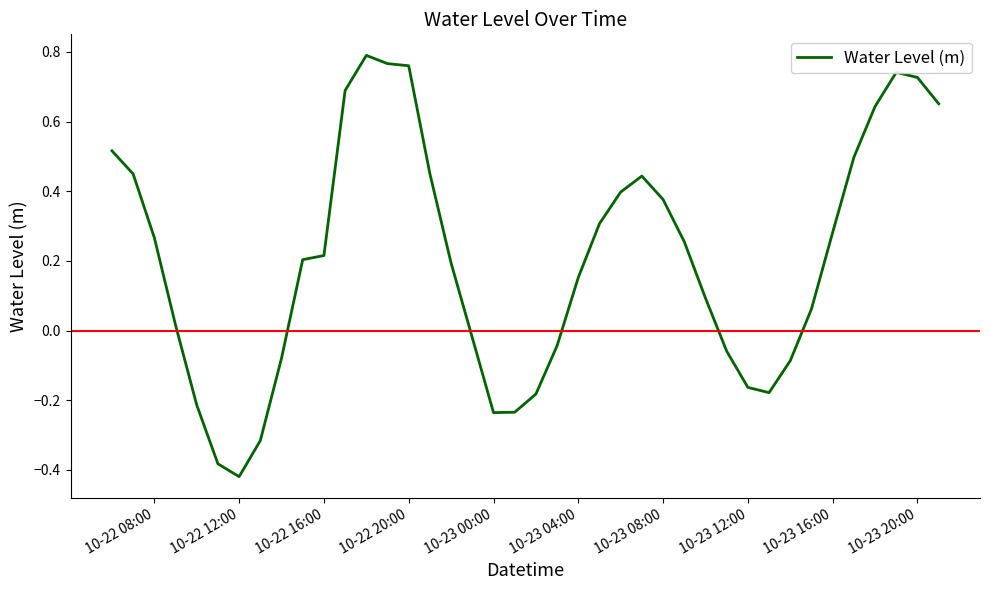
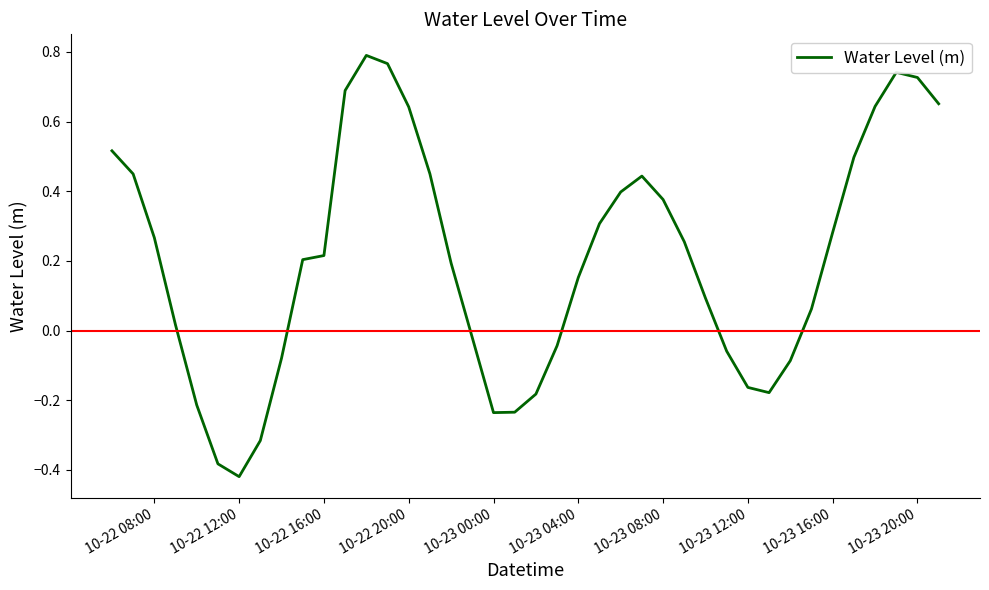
  {
    "10-22 08:00": 0.27,
    "10-22 12:00": -0.42,
    "10-22 16:00": 0.22,
-   "10-22 20:00": 0.76,
+   "10-22 20:00": 0.64,
    "10-23 00:00": -0.24,
    "10-23 04:00": 0.15,
    "10-23 08:00": 0.38,
    "10-23 12:00": -0.16,
    "10-23 16:00": 0.28,
    "10-23 20:00": 0.73
  }
